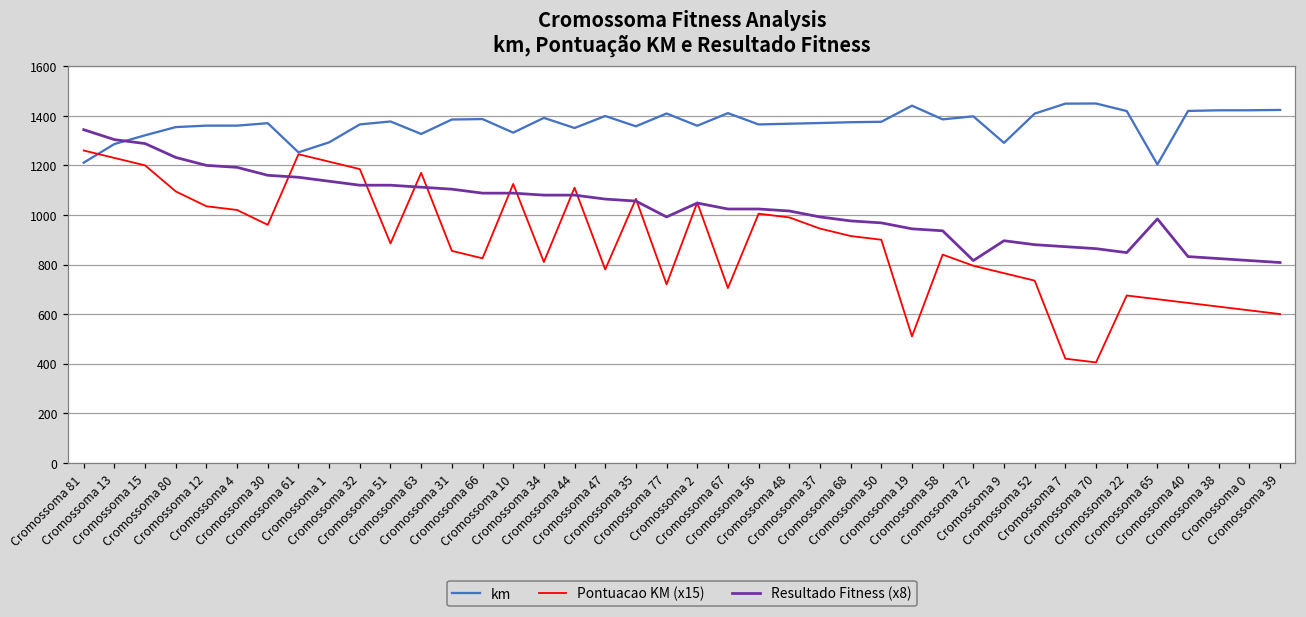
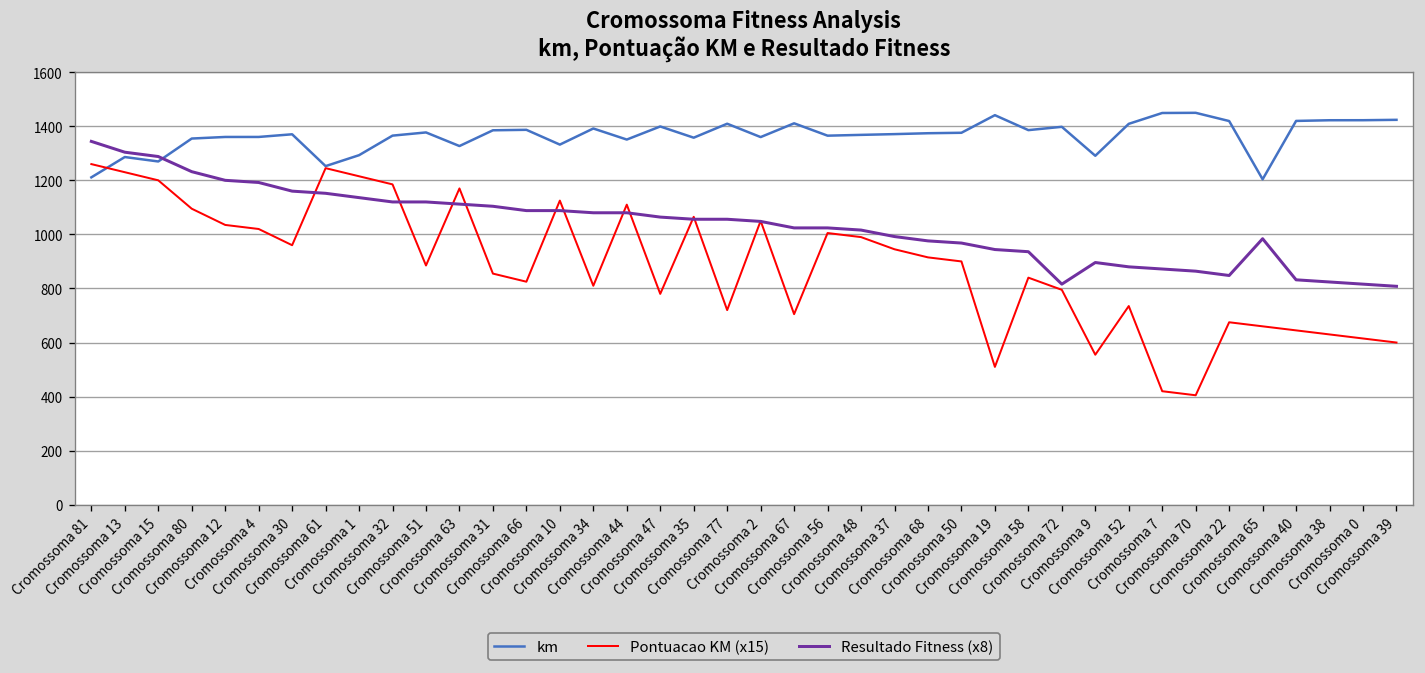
  {
    "km": {
      "Cromossoma 81": 1210,
      "Cromossoma 13": 1290,
-     "Cromossoma 15": 1320,
+     "Cromossoma 15": 1270,
      "Cromossoma 80": 1350,
      "Cromossoma 12": 1360,
      "Cromossoma 4": 1360,
      "Cromossoma 30": 1370,
      "Cromossoma 1": 1290,
      "Cromossoma 32": 1370,
      "Cromossoma 51": 1380,
      "Cromossoma 63": 1330,
      "Cromossoma 31": 1390,
      "Cromossoma 66": 1390,
      "Cromossoma 10": 1330,
      "Cromossoma 34": 1390,
      "Cromossoma 44": 1350,
      "Cromossoma 47": 1400,
      "Cromossoma 35": 1360,
      "Cromossoma 77": 1410,
      "Cromossoma 2": 1360,
      "Cromossoma 67": 1410,
      "Cromossoma 56": 1370,
      "Cromossoma 48": 1370,
      "Cromossoma 37": 1370,
      "Cromossoma 68": 1370,
      "Cromossoma 50": 1380,
      "Cromossoma 19": 1440,
      "Cromossoma 58": 1390,
      "Cromossoma 72": 1400,
      "Cromossoma 9": 1290,
      "Cromossoma 52": 1410,
      "Cromossoma 7": 1450,
      "Cromossoma 70": 1450,
      "Cromossoma 22": 1420,
      "Cromossoma 65": 1200,
      "Cromossoma 40": 1420,
      "Cromossoma 38": 1420,
      "Cromossoma 0": 1420,
      "Cromossoma 39": 1420
    },
    "Pontuacao KM (x15)": {
      "Cromossoma 81": 1260,
      "Cromossoma 13": 1230,
      "Cromossoma 15": 1200,
      "Cromossoma 80": 1100,
      "Cromossoma 12": 1040,
      "Cromossoma 4": 1020,
      "Cromossoma 30": 960,
      "Cromossoma 1": 1220,
      "Cromossoma 32": 1190,
      "Cromossoma 51": 890,
      "Cromossoma 63": 1170,
      "Cromossoma 31": 860,
      "Cromossoma 66": 830,
      "Cromossoma 10": 1130,
      "Cromossoma 34": 810,
      "Cromossoma 44": 1110,
      "Cromossoma 47": 780,
      "Cromossoma 77": 720,
      "Cromossoma 67": 710,
      "Cromossoma 56": 1010,
      "Cromossoma 48": 990,
      "Cromossoma 37": 950,
      "Cromossoma 68": 920,
      "Cromossoma 50": 900,
      "Cromossoma 19": 510,
      "Cromossoma 58": 840,
      "Cromossoma 72": 800,
-     "Cromossoma 9": 770,
+     "Cromossoma 9": 560,
      "Cromossoma 52": 740,
      "Cromossoma 7": 420,
      "Cromossoma 70": 410,
      "Cromossoma 22": 680,
      "Cromossoma 65": 660,
      "Cromossoma 40": 650,
      "Cromossoma 38": 630,
      "Cromossoma 0": 620,
      "Cromossoma 39": 600
    },
    "Resultado Fitness (x8)": {
      "Cromossoma 81": 1340,
      "Cromossoma 13": 1300,
      "Cromossoma 15": 1290,
      "Cromossoma 80": 1230,
      "Cromossoma 12": 1200,
      "Cromossoma 4": 1190,
      "Cromossoma 30": 1160,
      "Cromossoma 61": 1150,
      "Cromossoma 1": 1140,
      "Cromossoma 32": 1120,
      "Cromossoma 51": 1120,
      "Cromossoma 63": 1110,
      "Cromossoma 31": 1100,
      "Cromossoma 66": 1090,
      "Cromossoma 10": 1090,
      "Cromossoma 34": 1080,
      "Cromossoma 44": 1080,
      "Cromossoma 47": 1060,
-     "Cromossoma 77": 990,
+     "Cromossoma 77": 1060,
      "Cromossoma 67": 1020,
      "Cromossoma 56": 1020,
      "Cromossoma 48": 1020,
      "Cromossoma 37": 990,
      "Cromossoma 68": 980,
      "Cromossoma 50": 970,
      "Cromossoma 19": 940,
      "Cromossoma 58": 940,
      "Cromossoma 72": 820,
      "Cromossoma 9": 900,
      "Cromossoma 52": 880,
      "Cromossoma 7": 870,
      "Cromossoma 70": 860,
      "Cromossoma 22": 850,
      "Cromossoma 65": 980,
      "Cromossoma 40": 830,
      "Cromossoma 38": 820,
      "Cromossoma 0": 820,
      "Cromossoma 39": 810
    }
  }
